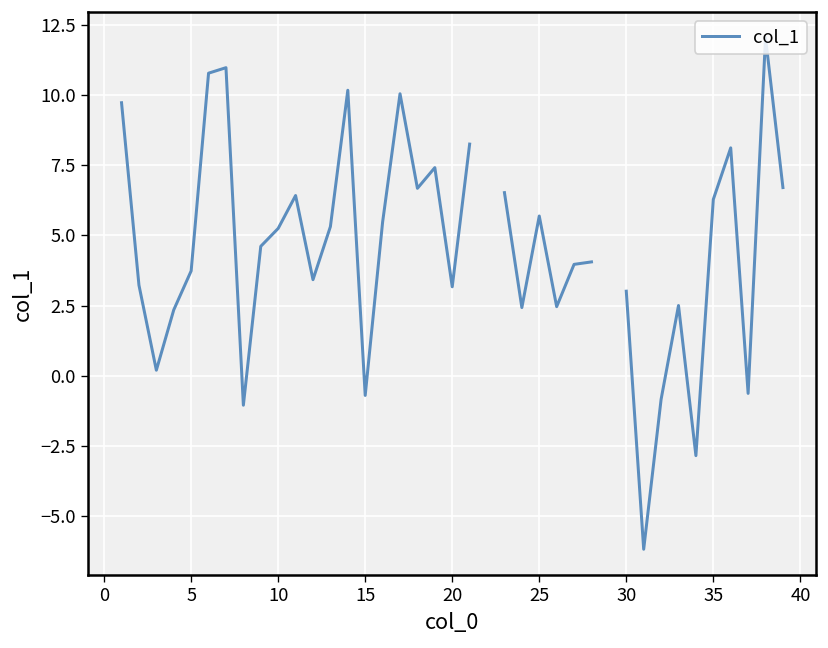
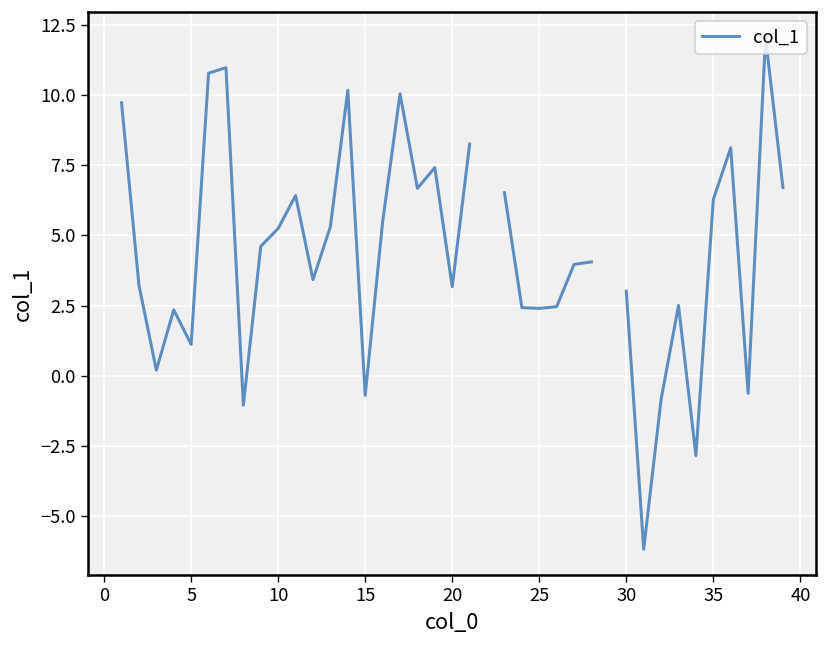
  {
-   "5": 3.7,
+   "5": 1.1,
    "10": 5.2,
    "15": -0.7,
    "20": 3.2,
-   "25": 5.7,
+   "25": 2.4,
    "30": 3.0,
    "35": 6.3
  }
